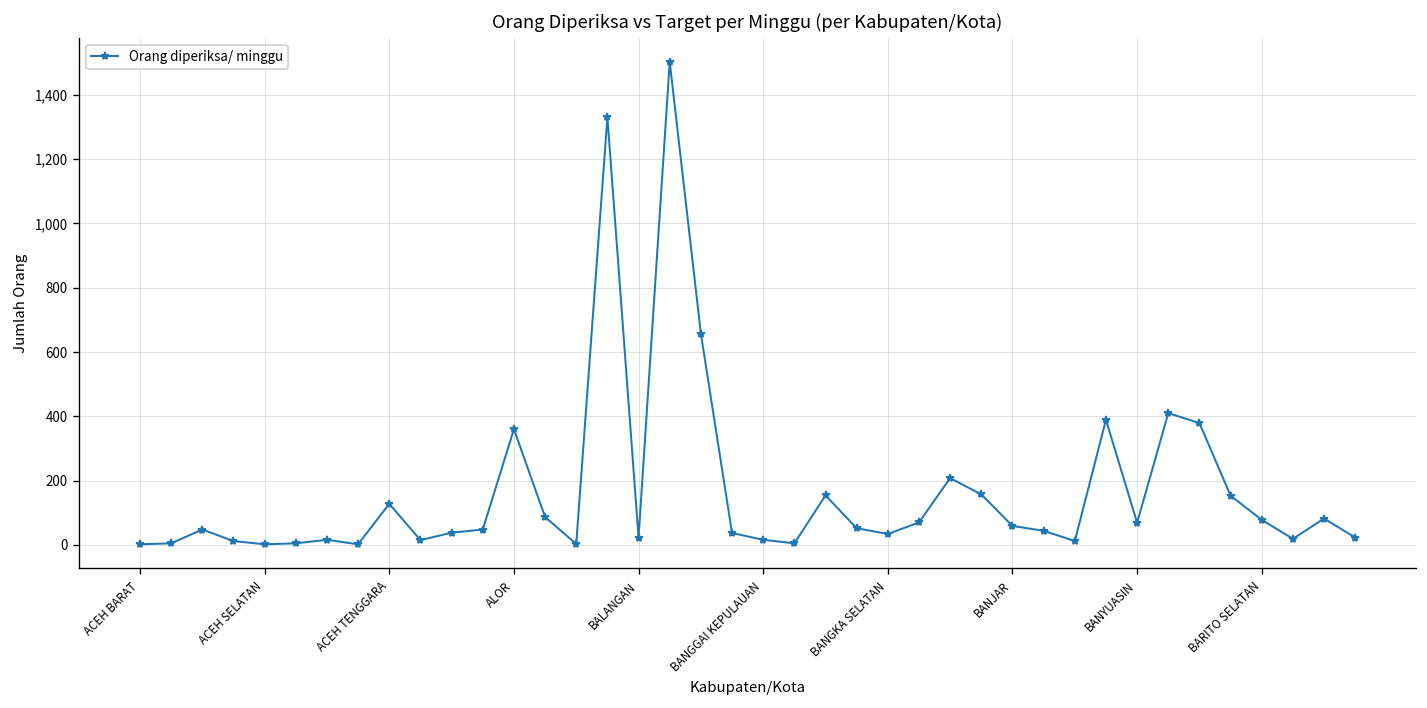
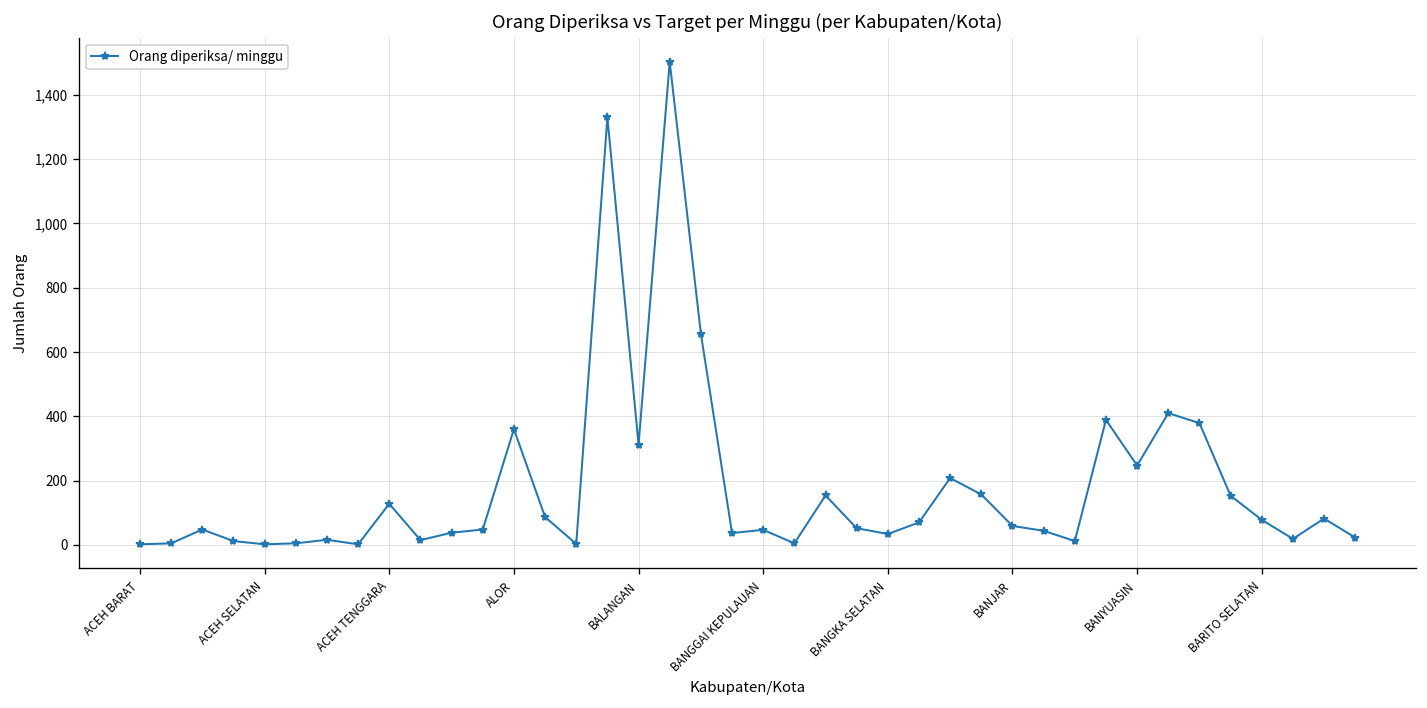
  {
    "ACEH BARAT": 0,
    "ACEH SELATAN": 0,
    "ACEH TENGGARA": 130,
    "ALOR": 360,
-   "BALANGAN": 20,
-   "BANGGAI KEPULAUAN": 20,
+   "BALANGAN": 310,
+   "BANGGAI KEPULAUAN": 50,
    "BANGKA SELATAN": 30,
    "BANJAR": 60,
-   "BANYUASIN": 70,
+   "BANYUASIN": 250,
    "BARITO SELATAN": 80
  }
